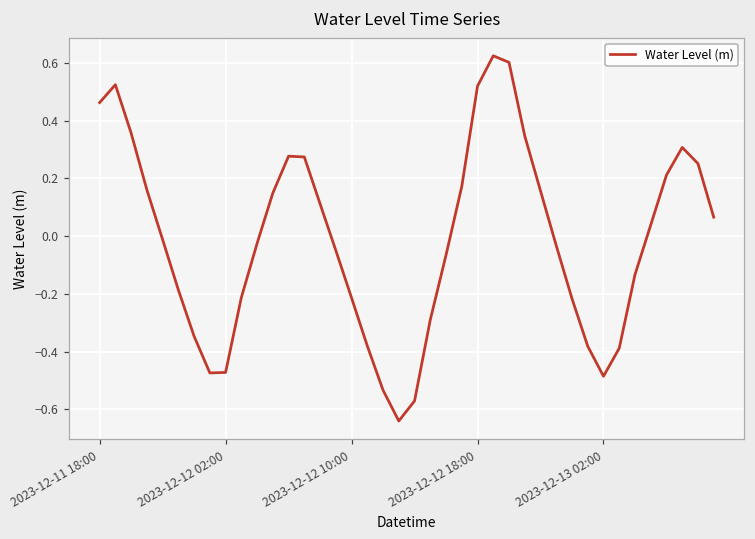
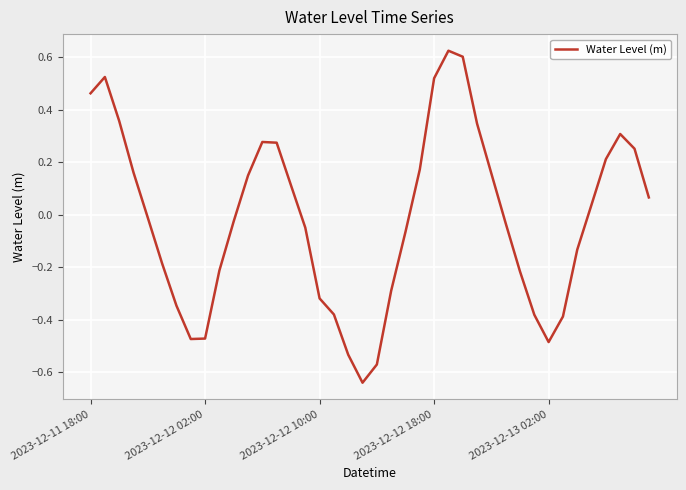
  {
    "2023-12-11 18:00": 0.46,
    "2023-12-12 02:00": -0.47,
-   "2023-12-12 10:00": -0.21,
+   "2023-12-12 10:00": -0.32,
    "2023-12-12 18:00": 0.52,
    "2023-12-13 02:00": -0.49
  }
